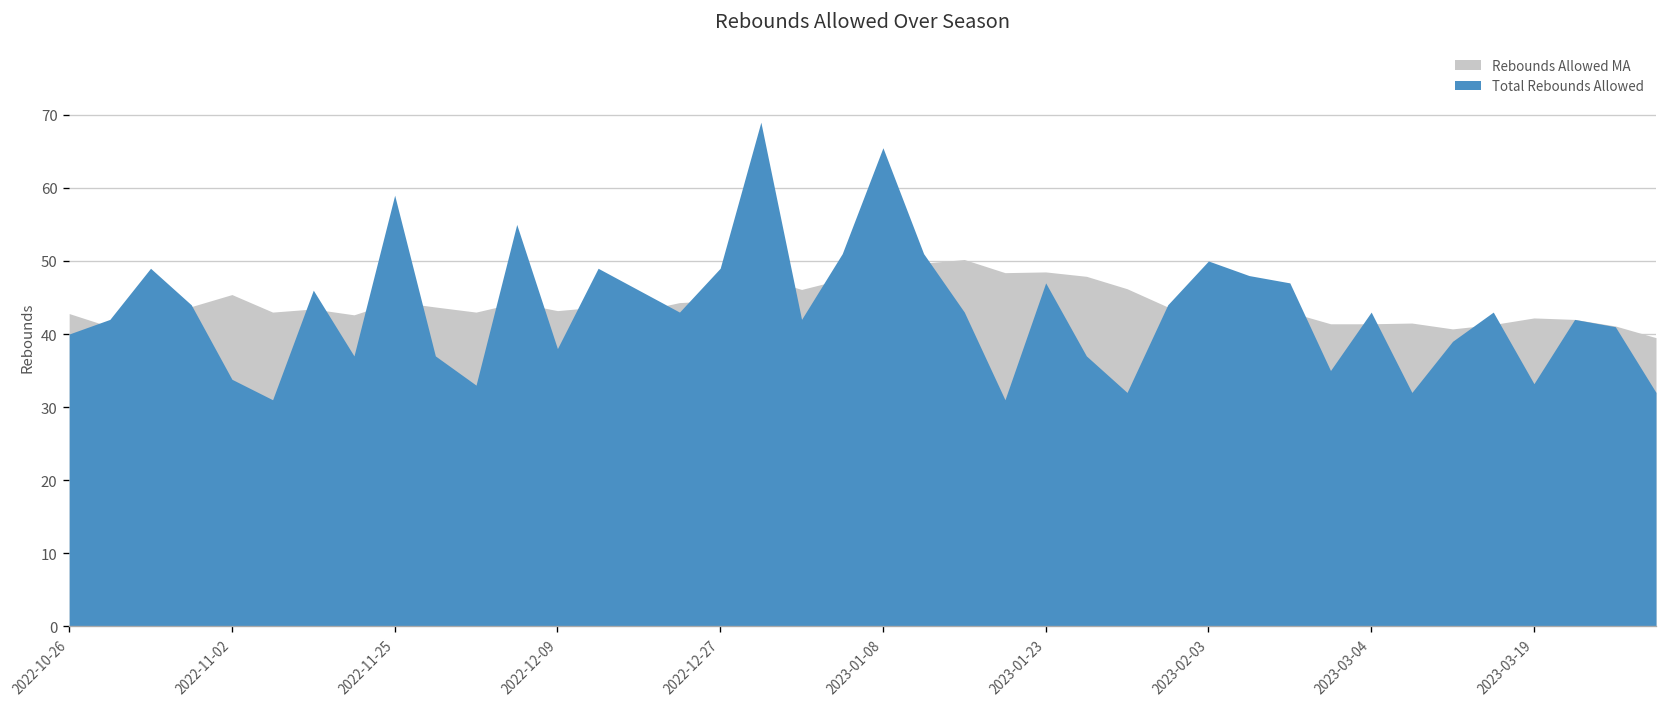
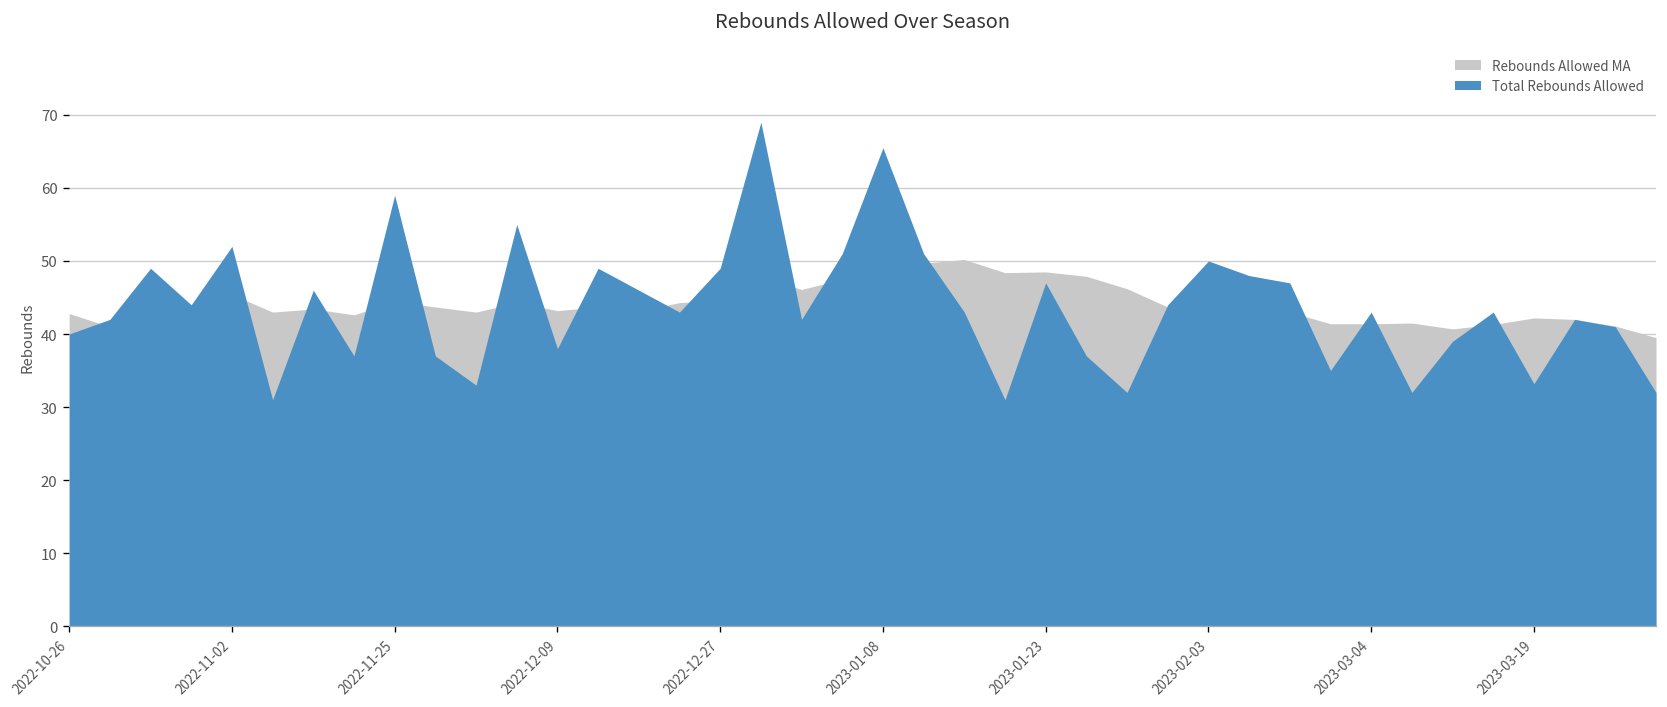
  {
    "Rebounds Allowed MA": {
      "2022-10-26": 43,
      "2022-12-09": 43,
      "2023-01-23": 49,
      "2023-03-19": 42
    },
    "Total Rebounds Allowed": {
      "2022-10-26": 40,
-     "2022-11-02": 34,
+     "2022-11-02": 52,
      "2022-11-25": 59,
      "2022-12-09": 38,
      "2022-12-27": 49,
      "2023-01-08": 66,
      "2023-01-23": 47,
      "2023-02-03": 50,
      "2023-03-04": 43,
      "2023-03-19": 33
    }
  }
